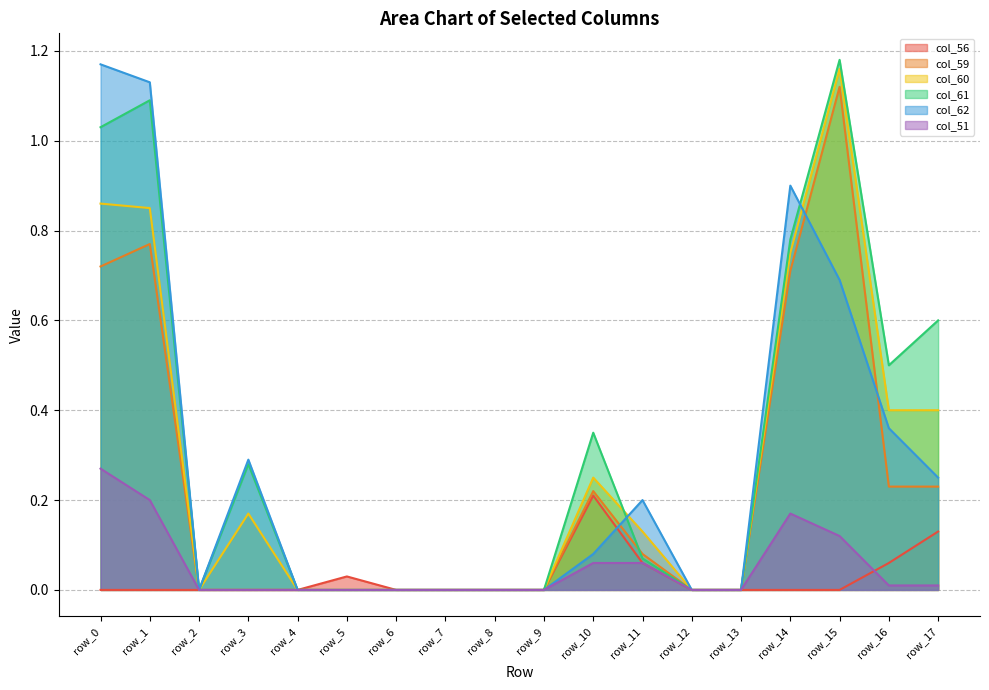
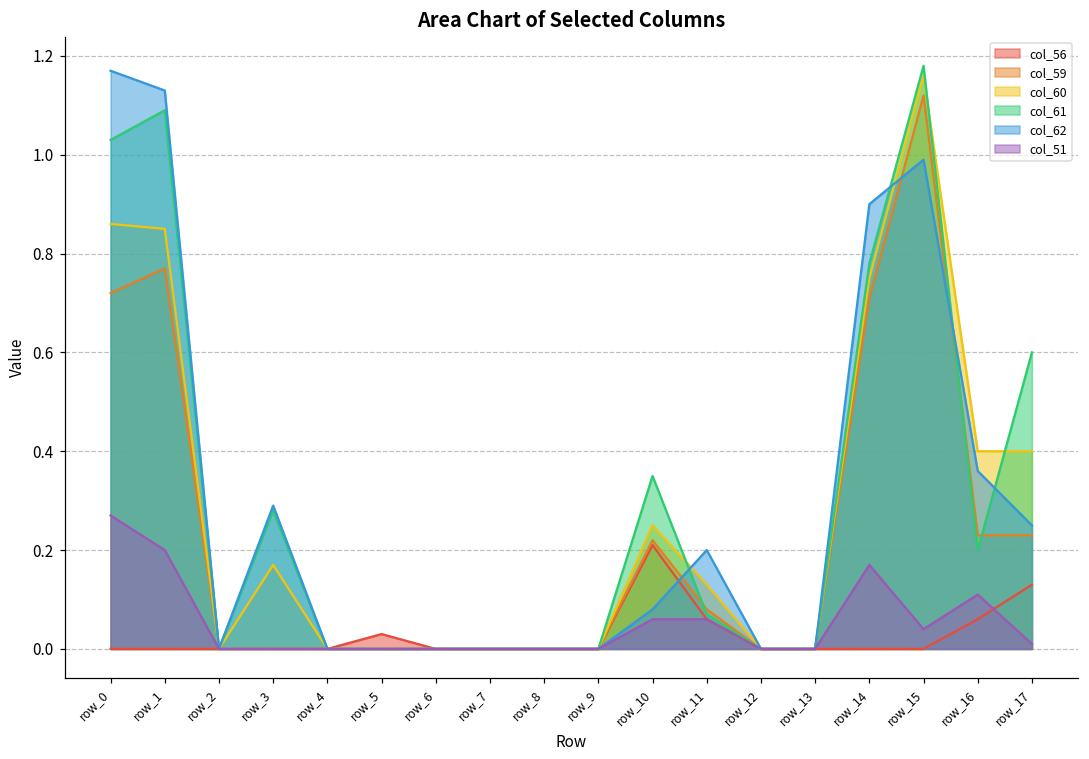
  {
    "col_61": {
      "row_0": 1.03,
      "row_1": 1.09,
      "row_3": 0.28,
      "row_10": 0.35,
      "row_11": 0.07,
      "row_14": 0.78,
      "row_15": 1.18,
-     "row_16": 0.5,
+     "row_16": 0.2,
      "row_17": 0.6
    },
    "col_62": {
      "row_0": 1.17,
      "row_1": 1.13,
      "row_3": 0.29,
      "row_10": 0.08,
      "row_11": 0.20,
      "row_14": 0.90,
-     "row_15": 0.69,
+     "row_15": 0.99,
      "row_16": 0.36,
      "row_17": 0.25
    },
    "col_51": {
      "row_0": 0.27,
      "row_1": 0.20,
      "row_10": 0.06,
      "row_14": 0.17,
-     "row_15": 0.12,
-     "row_16": 0.01,
+     "row_15": 0.04,
+     "row_16": 0.11,
      "row_17": 0.01
    }
  }
